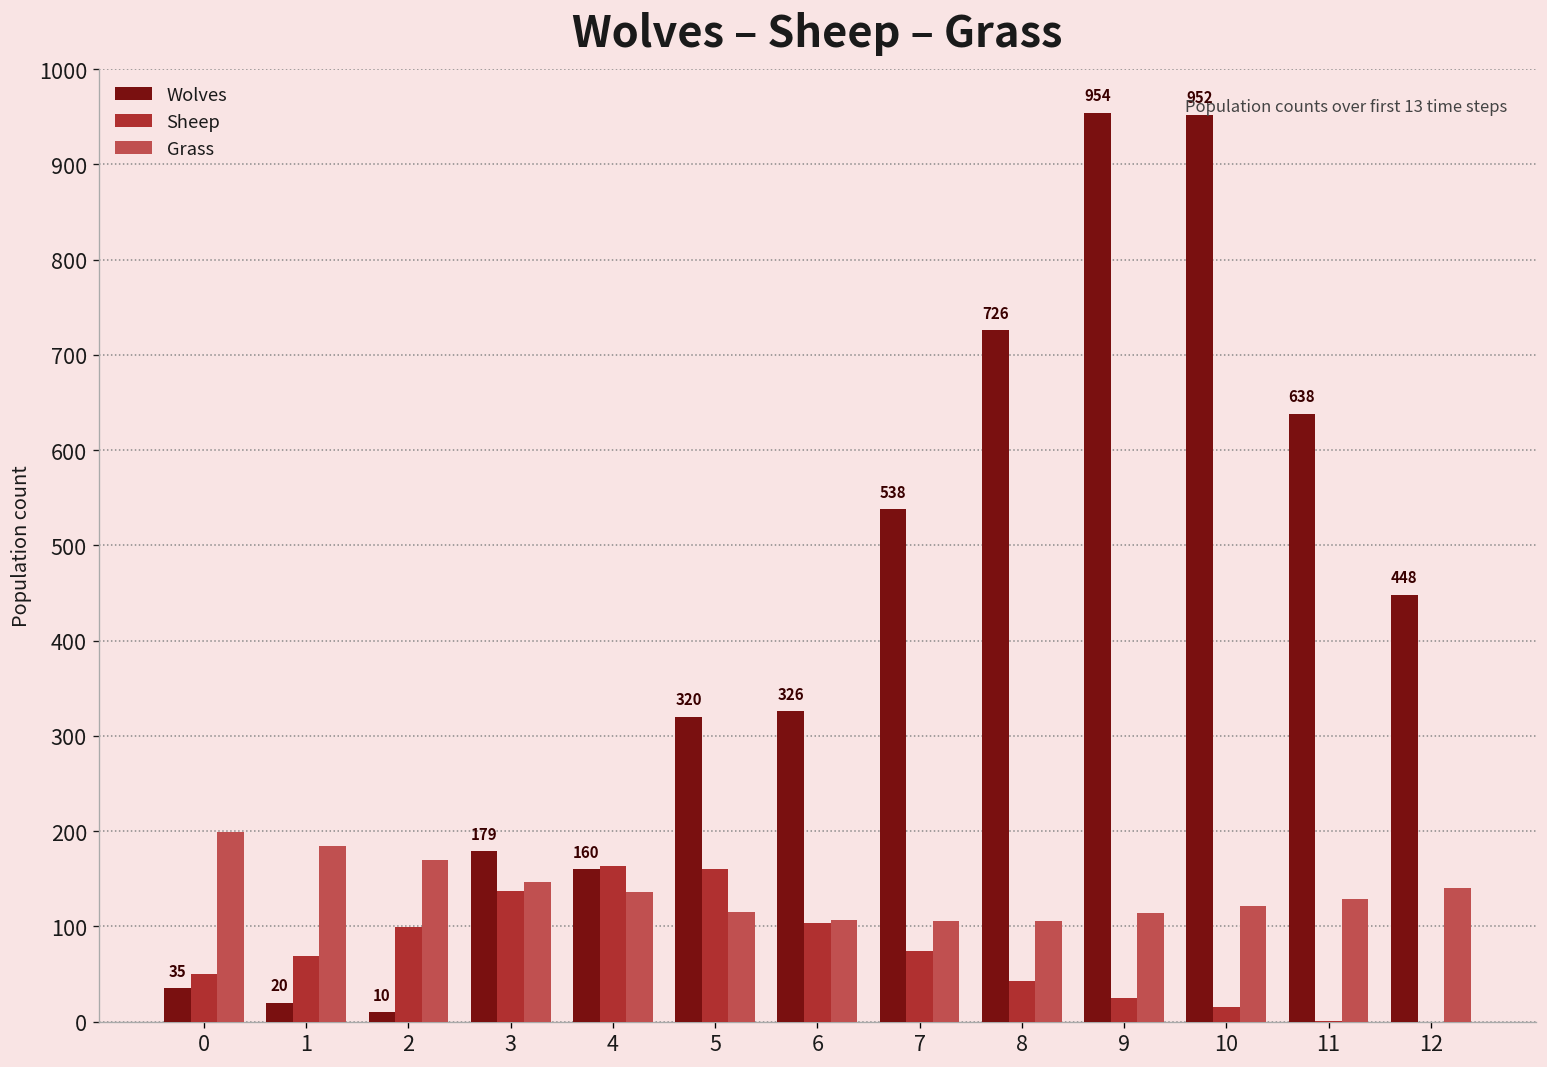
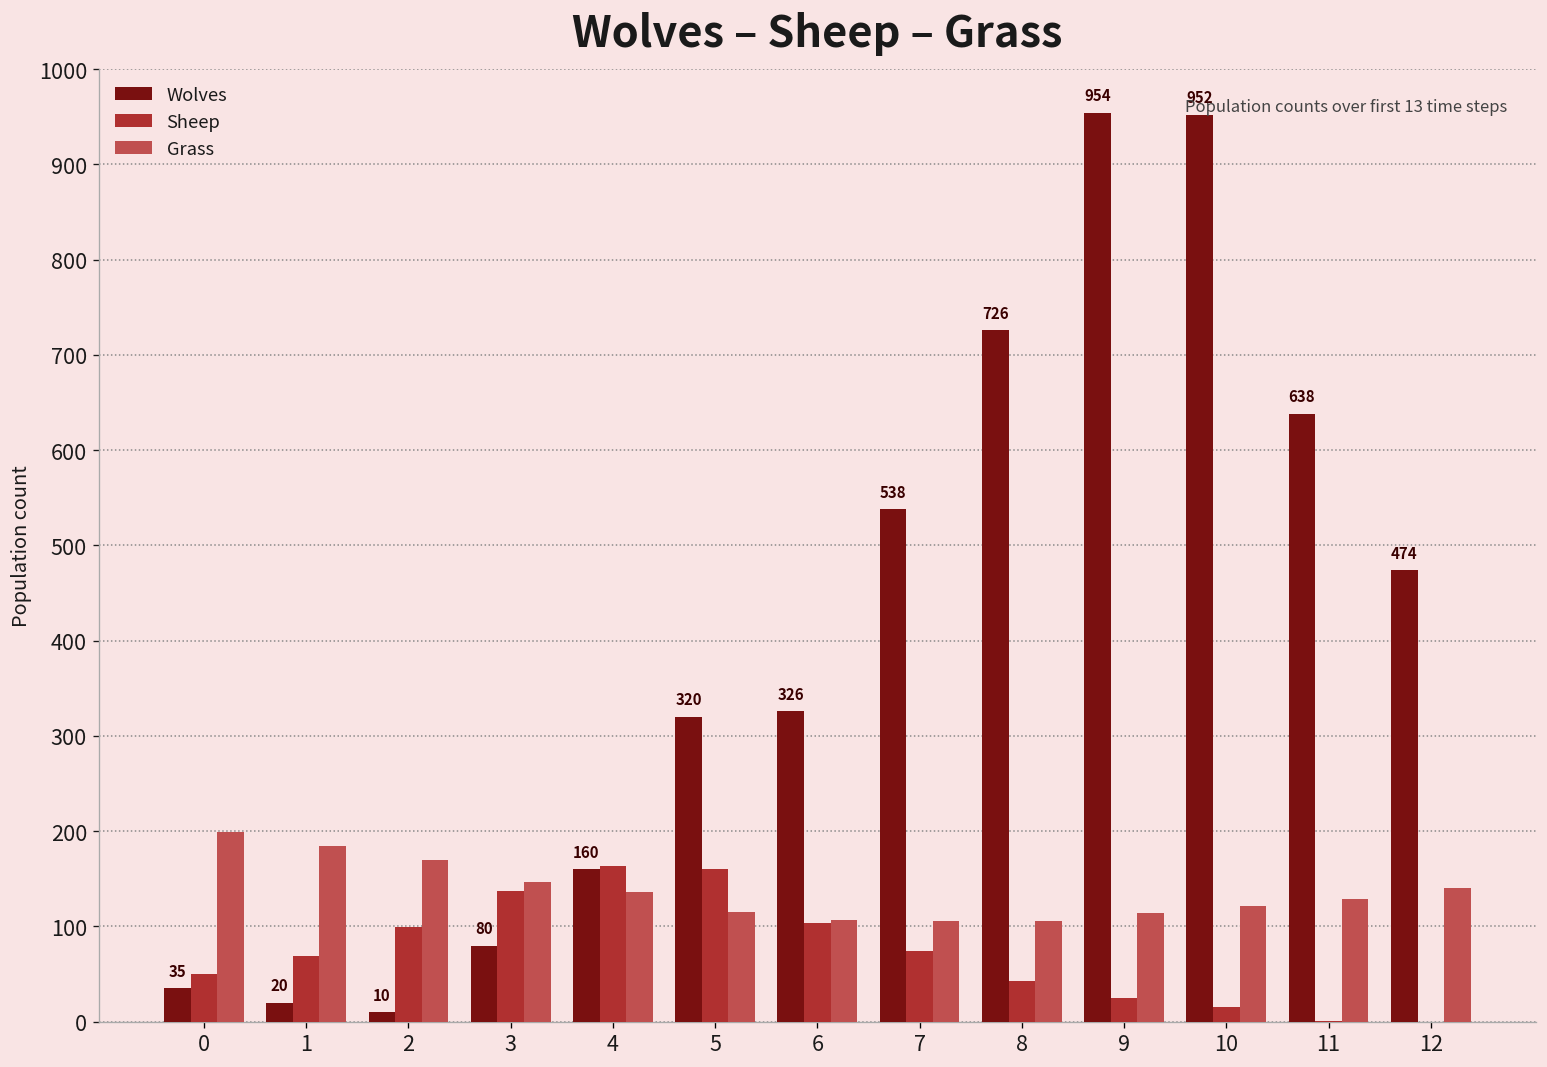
  {
    "Wolves": {
      "0": 35,
      "1": 20,
      "2": 10,
-     "3": 179,
+     "3": 80,
      "4": 160,
      "5": 320,
      "6": 326,
      "7": 538,
      "8": 726,
      "9": 954,
      "11": 638,
-     "12": 448
+     "12": 474
    }
  }
